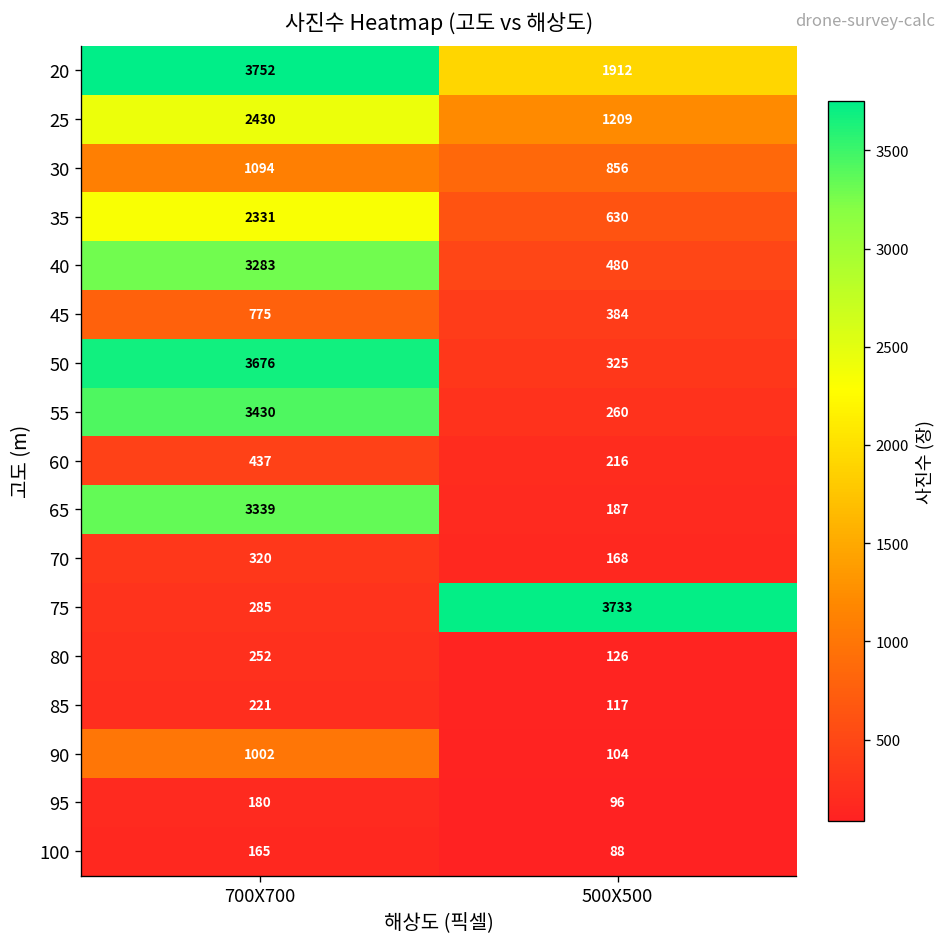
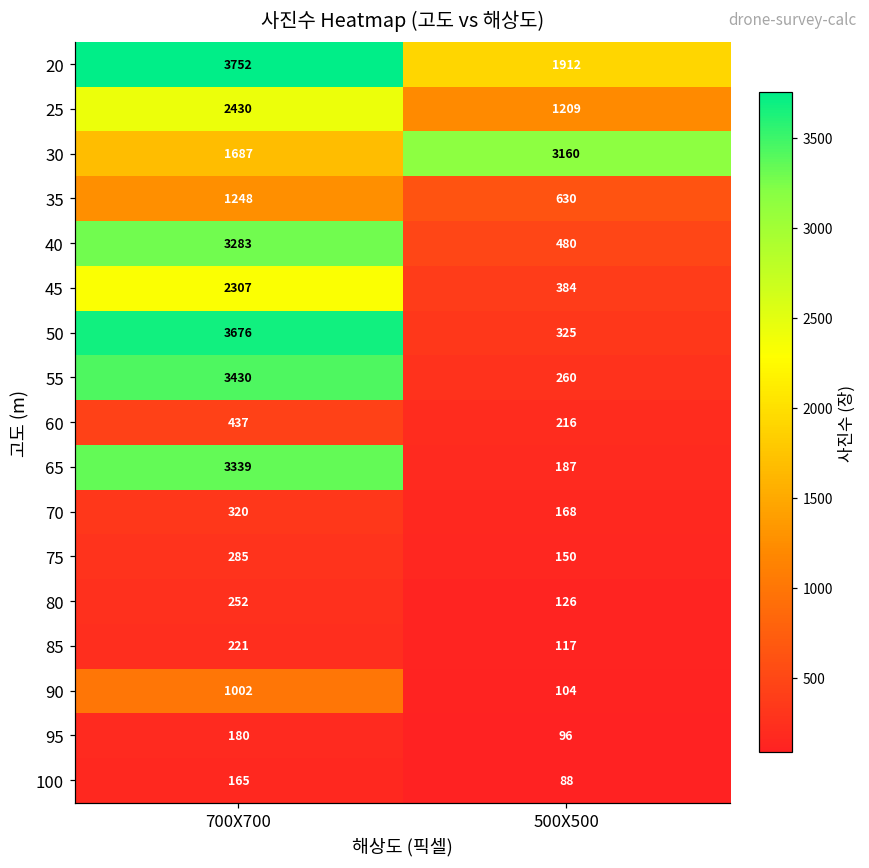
  {
    "20": {
      "700X700": 3752,
      "500X500": 1912
    },
    "25": {
      "700X700": 2430,
      "500X500": 1209
    },
    "30": {
-     "700X700": 1094,
-     "500X500": 856
+     "700X700": 1687,
+     "500X500": 3160
    },
    "35": {
-     "700X700": 2331,
+     "700X700": 1248,
      "500X500": 630
    },
    "40": {
      "700X700": 3283,
      "500X500": 480
    },
    "45": {
-     "700X700": 775,
+     "700X700": 2307,
      "500X500": 384
    },
    "50": {
      "700X700": 3676,
      "500X500": 325
    },
    "55": {
      "700X700": 3430,
      "500X500": 260
    },
    "60": {
      "700X700": 437,
      "500X500": 216
    },
    "65": {
      "700X700": 3339,
      "500X500": 187
    },
    "70": {
      "700X700": 320,
      "500X500": 168
    },
    "75": {
      "700X700": 285,
-     "500X500": 3733
+     "500X500": 150
    },
    "80": {
      "700X700": 252,
      "500X500": 126
    },
    "85": {
      "700X700": 221,
      "500X500": 117
    },
    "90": {
      "700X700": 1002,
      "500X500": 104
    },
    "95": {
      "700X700": 180,
      "500X500": 96
    },
    "100": {
      "700X700": 165,
      "500X500": 88
    }
  }
